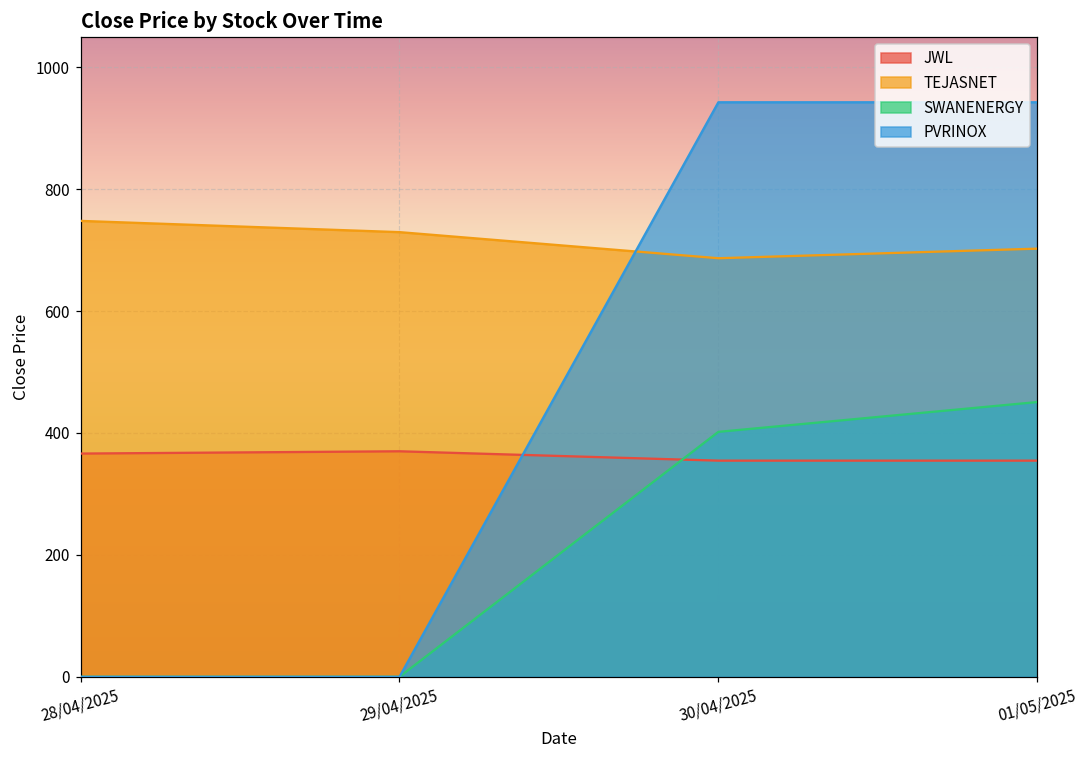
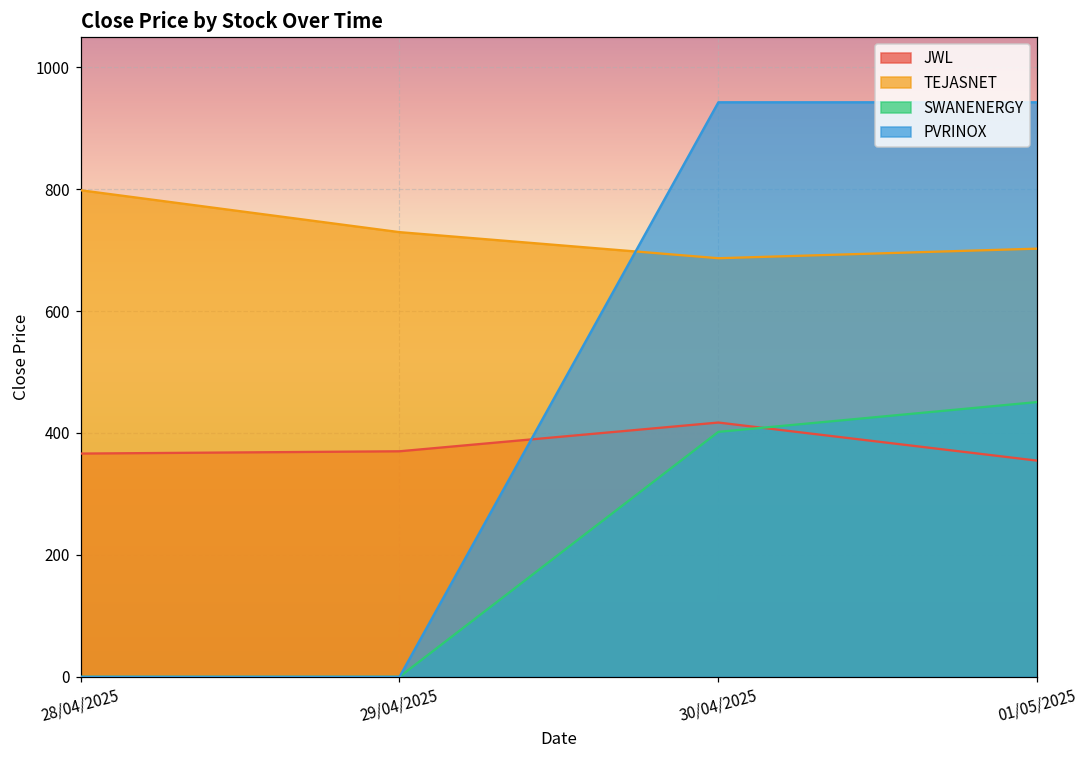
  {
    "JWL": {
      "28/04/2025": 370,
      "29/04/2025": 370,
-     "30/04/2025": 350,
+     "30/04/2025": 420,
      "01/05/2025": 350
    },
    "TEJASNET": {
-     "28/04/2025": 750,
+     "28/04/2025": 800,
      "29/04/2025": 730,
      "30/04/2025": 690,
      "01/05/2025": 700
    },
    "SWANENERGY": {
      "30/04/2025": 400,
      "01/05/2025": 450
    },
    "PVRINOX": {
      "30/04/2025": 940,
      "01/05/2025": 940
    }
  }
